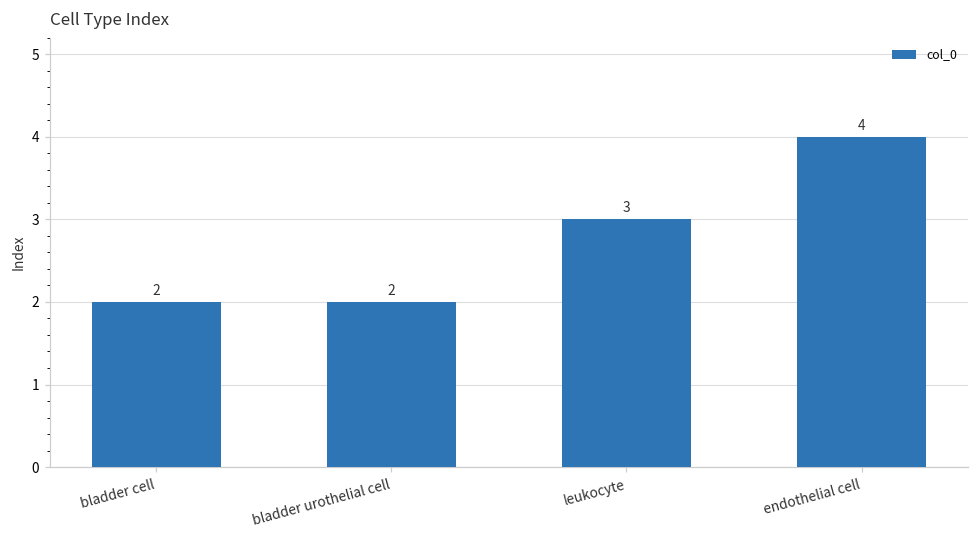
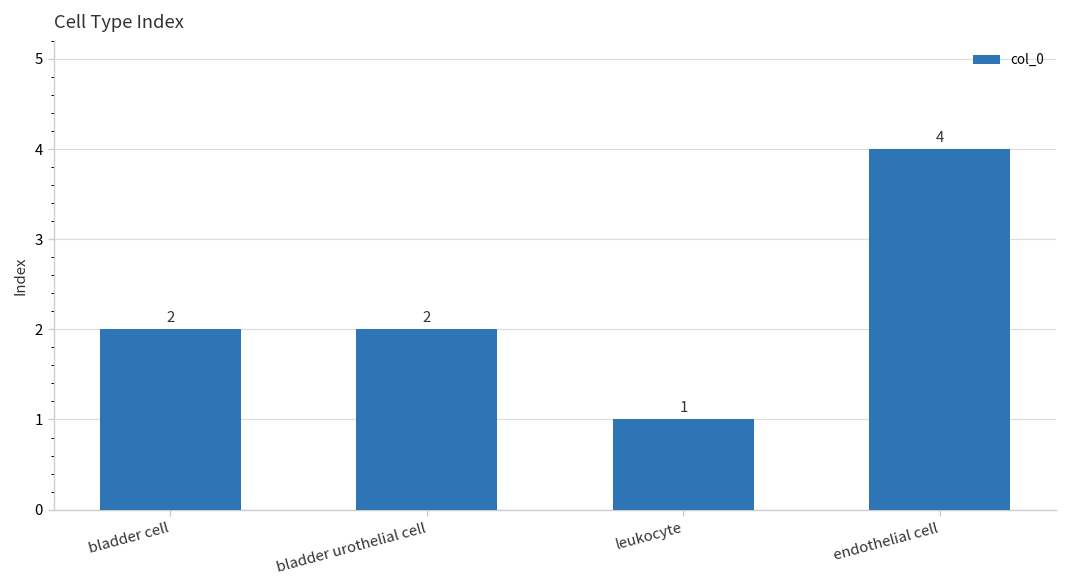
  {
    "bladder cell": 2,
    "bladder urothelial cell": 2,
-   "leukocyte": 3,
+   "leukocyte": 1,
    "endothelial cell": 4
  }
